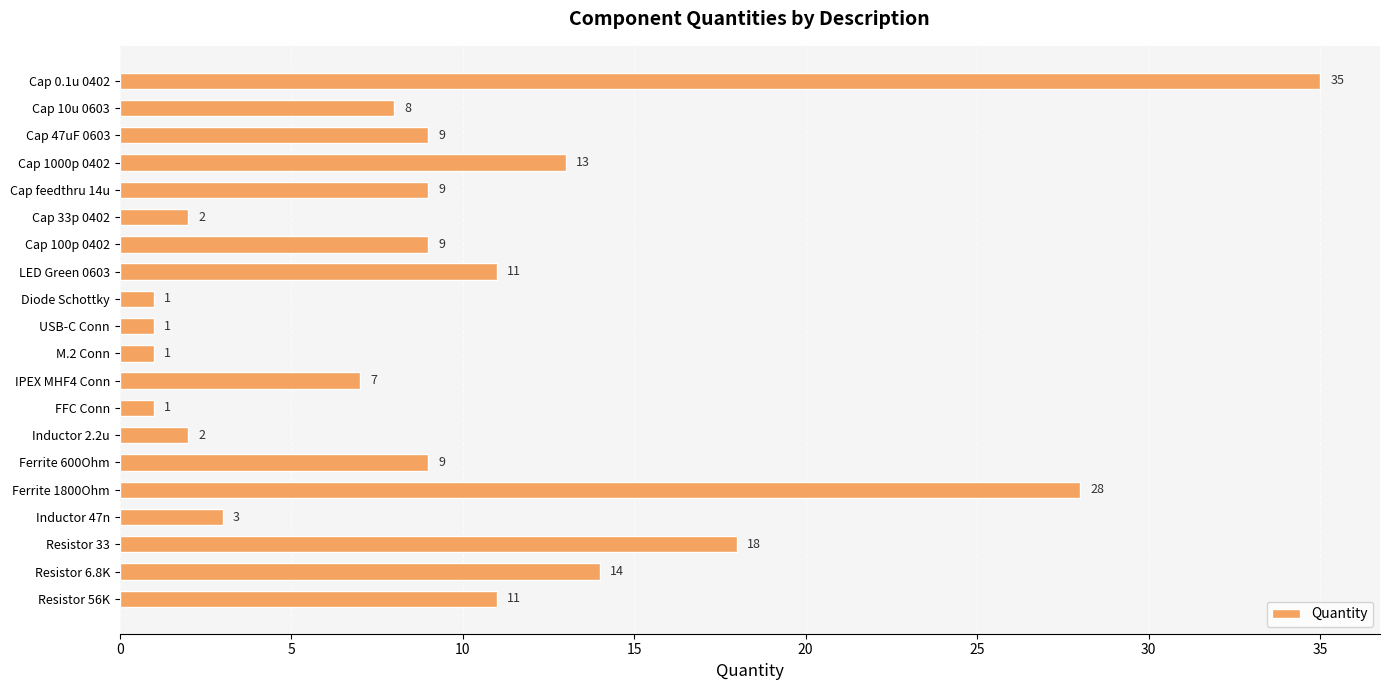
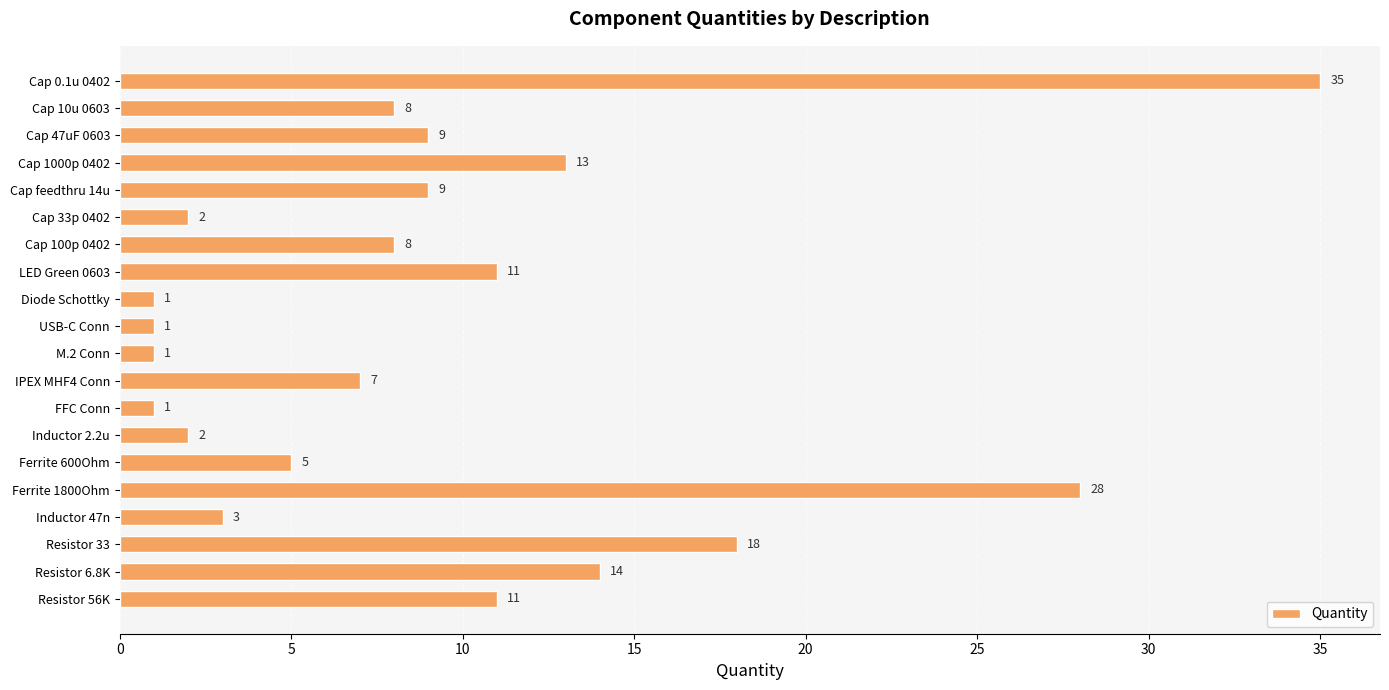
  {
    "Cap 0.1u 0402": 35,
    "Cap 10u 0603": 8,
    "Cap 47uF 0603": 9,
    "Cap 1000p 0402": 13,
    "Cap feedthru 14u": 9,
    "Cap 33p 0402": 2,
-   "Cap 100p 0402": 9,
+   "Cap 100p 0402": 8,
    "LED Green 0603": 11,
    "Diode Schottky": 1,
    "USB-C Conn": 1,
    "M.2 Conn": 1,
    "IPEX MHF4 Conn": 7,
    "FFC Conn": 1,
    "Inductor 2.2u": 2,
-   "Ferrite 600Ohm": 9,
+   "Ferrite 600Ohm": 5,
    "Ferrite 1800Ohm": 28,
    "Inductor 47n": 3,
    "Resistor 33": 18,
    "Resistor 6.8K": 14,
    "Resistor 56K": 11
  }
